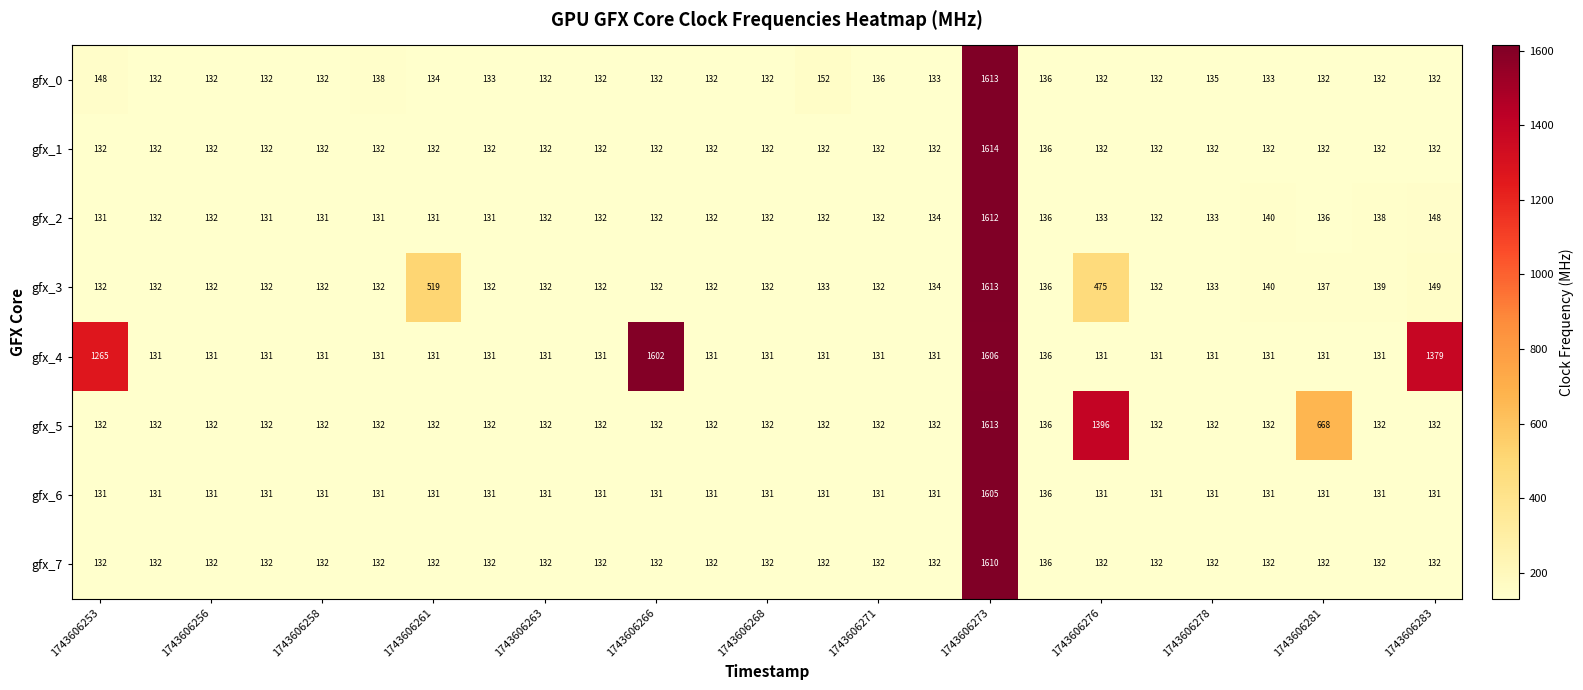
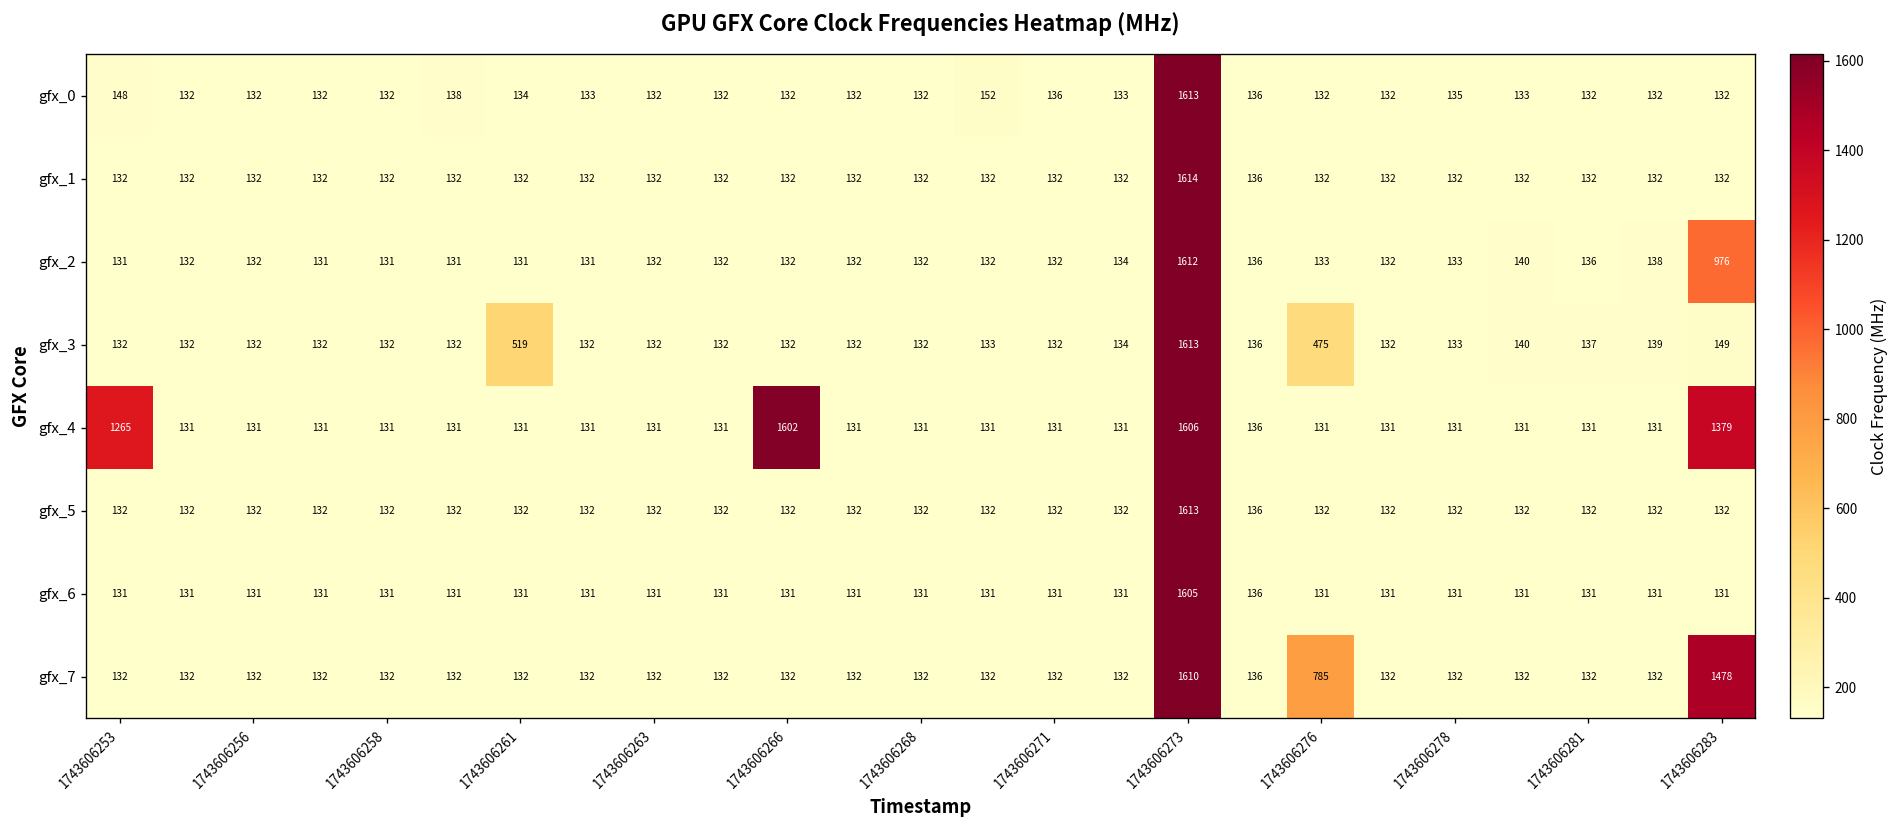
  {
    "gfx_0": {
      "1743606253": 148,
      "1743606256": 132,
      "1743606258": 132,
      "1743606261": 134,
      "1743606263": 132,
      "1743606266": 132,
      "1743606268": 132,
      "1743606271": 136,
      "1743606273": 1613,
      "1743606276": 132,
      "1743606278": 135,
      "1743606281": 132,
      "1743606283": 132
    },
    "gfx_1": {
      "1743606253": 132,
      "1743606256": 132,
      "1743606258": 132,
      "1743606261": 132,
      "1743606263": 132,
      "1743606266": 132,
      "1743606268": 132,
      "1743606271": 132,
      "1743606273": 1614,
      "1743606276": 132,
      "1743606278": 132,
      "1743606281": 132,
      "1743606283": 132
    },
    "gfx_2": {
      "1743606253": 131,
      "1743606256": 132,
      "1743606258": 131,
      "1743606261": 131,
      "1743606263": 132,
      "1743606266": 132,
      "1743606268": 132,
      "1743606271": 132,
      "1743606273": 1612,
      "1743606276": 133,
      "1743606278": 133,
      "1743606281": 136,
-     "1743606283": 148
+     "1743606283": 976
    },
    "gfx_3": {
      "1743606253": 132,
      "1743606256": 132,
      "1743606258": 132,
      "1743606261": 519,
      "1743606263": 132,
      "1743606266": 132,
      "1743606268": 132,
      "1743606271": 132,
      "1743606273": 1613,
      "1743606276": 475,
      "1743606278": 133,
      "1743606281": 137,
      "1743606283": 149
    },
    "gfx_4": {
      "1743606253": 1265,
      "1743606256": 131,
      "1743606258": 131,
      "1743606261": 131,
      "1743606263": 131,
      "1743606266": 1602,
      "1743606268": 131,
      "1743606271": 131,
      "1743606273": 1606,
      "1743606276": 131,
      "1743606278": 131,
      "1743606281": 131,
      "1743606283": 1379
    },
    "gfx_5": {
      "1743606253": 132,
      "1743606256": 132,
      "1743606258": 132,
      "1743606261": 132,
      "1743606263": 132,
      "1743606266": 132,
      "1743606268": 132,
      "1743606271": 132,
      "1743606273": 1613,
-     "1743606276": 1396,
+     "1743606276": 132,
      "1743606278": 132,
-     "1743606281": 668,
+     "1743606281": 132,
      "1743606283": 132
    },
    "gfx_6": {
      "1743606253": 131,
      "1743606256": 131,
      "1743606258": 131,
      "1743606261": 131,
      "1743606263": 131,
      "1743606266": 131,
      "1743606268": 131,
      "1743606271": 131,
      "1743606273": 1605,
      "1743606276": 131,
      "1743606278": 131,
      "1743606281": 131,
      "1743606283": 131
    },
    "gfx_7": {
      "1743606253": 132,
      "1743606256": 132,
      "1743606258": 132,
      "1743606261": 132,
      "1743606263": 132,
      "1743606266": 132,
      "1743606268": 132,
      "1743606271": 132,
      "1743606273": 1610,
-     "1743606276": 132,
+     "1743606276": 785,
      "1743606278": 132,
      "1743606281": 132,
-     "1743606283": 132
+     "1743606283": 1478
    }
  }
